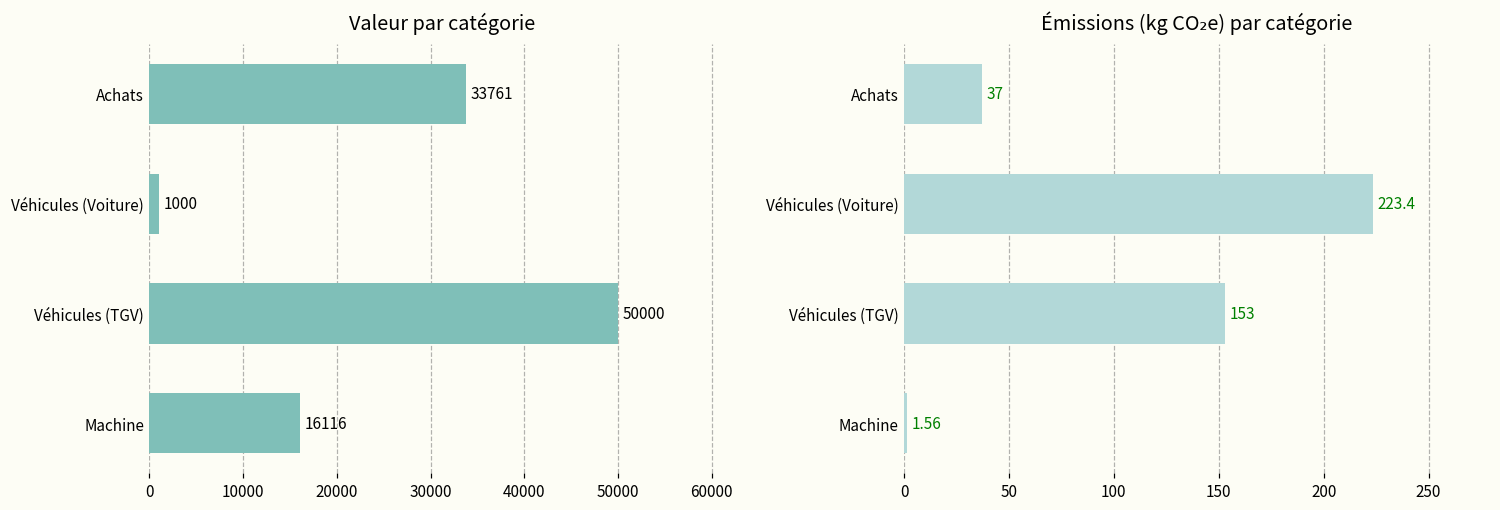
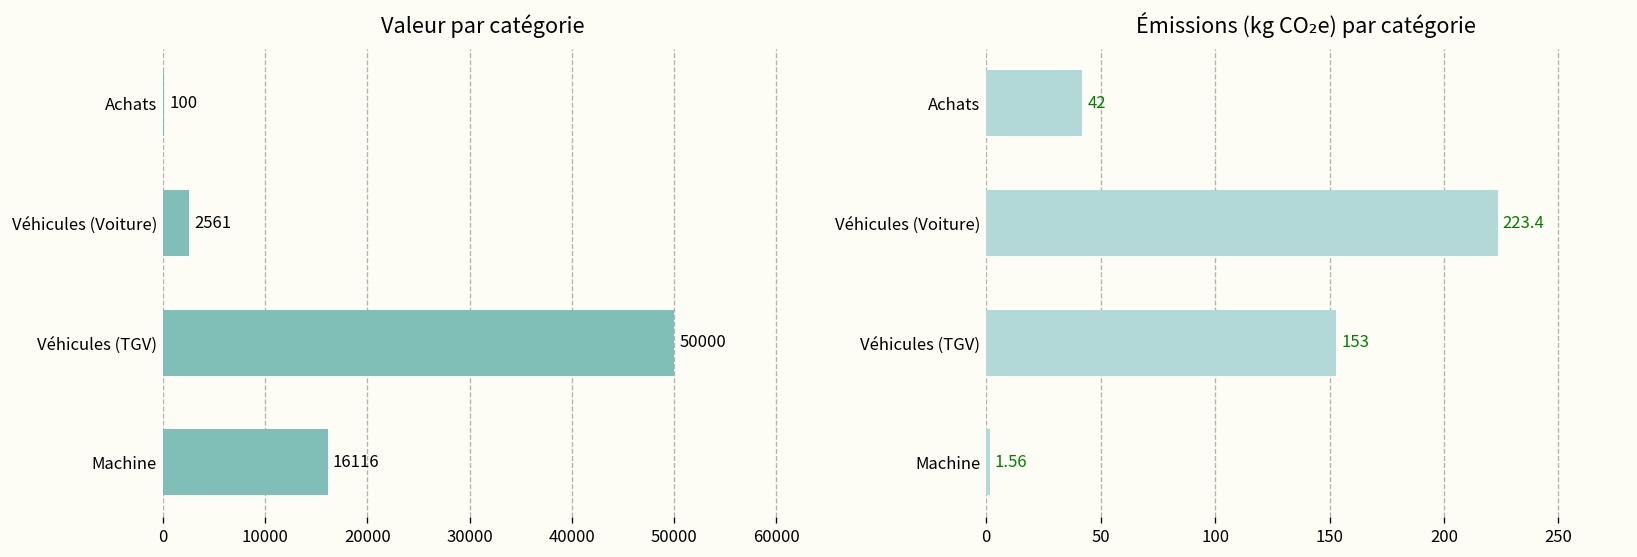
  {
    "Valeur par catégorie": {
-     "Achats": 33761,
-     "Véhicules (Voiture)": 1000,
+     "Achats": 100,
+     "Véhicules (Voiture)": 2561,
      "Véhicules (TGV)": 50000,
      "Machine": 16116
    },
    "Émissions (kg CO₂e) par catégorie": {
-     "Achats": 37,
+     "Achats": 42,
      "Véhicules (Voiture)": 223.4,
      "Véhicules (TGV)": 153,
      "Machine": 1.56
    }
  }
